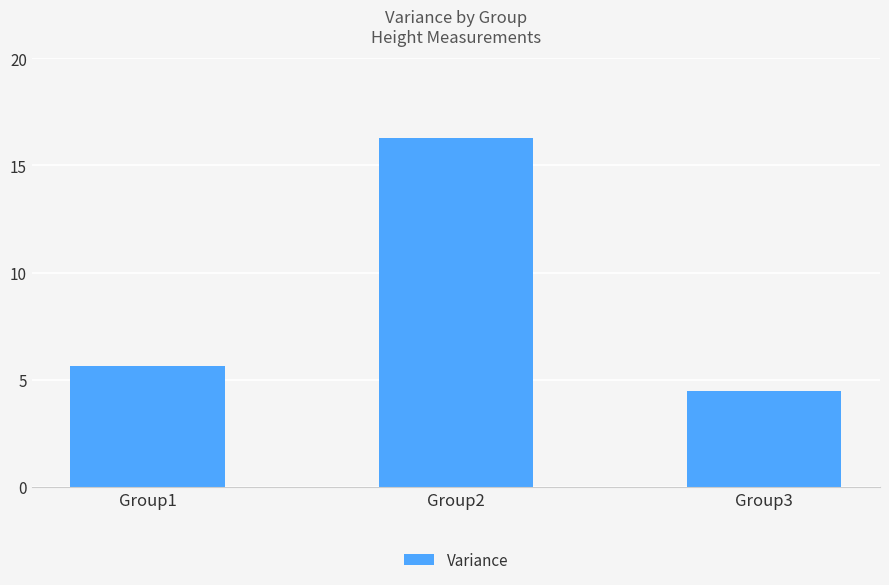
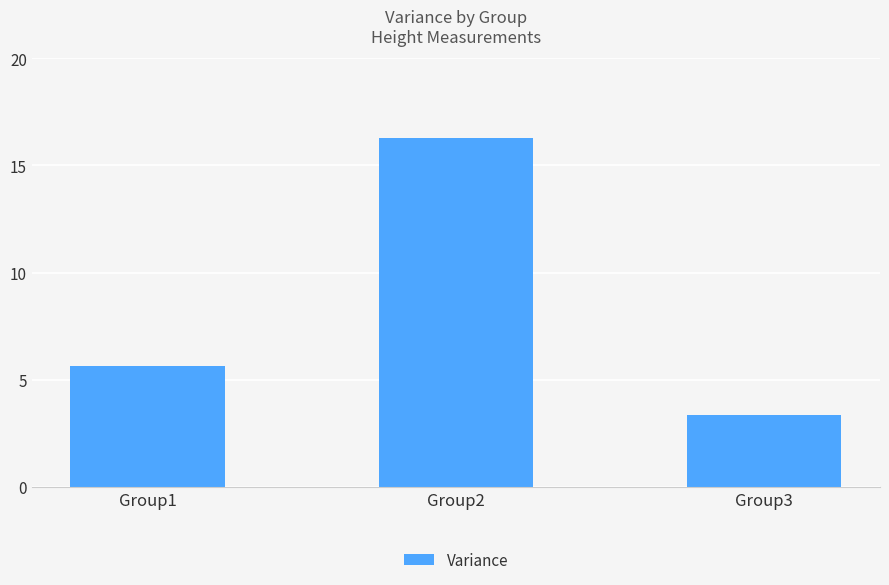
  {
    "Group1": 5.6,
    "Group2": 16.3,
-   "Group3": 4.5
+   "Group3": 3.3
  }
